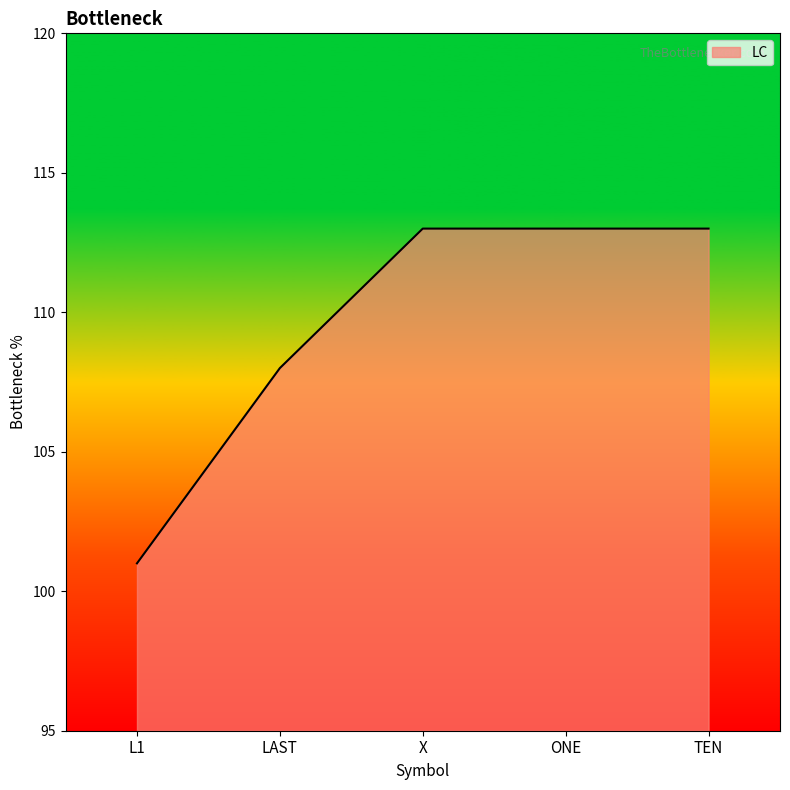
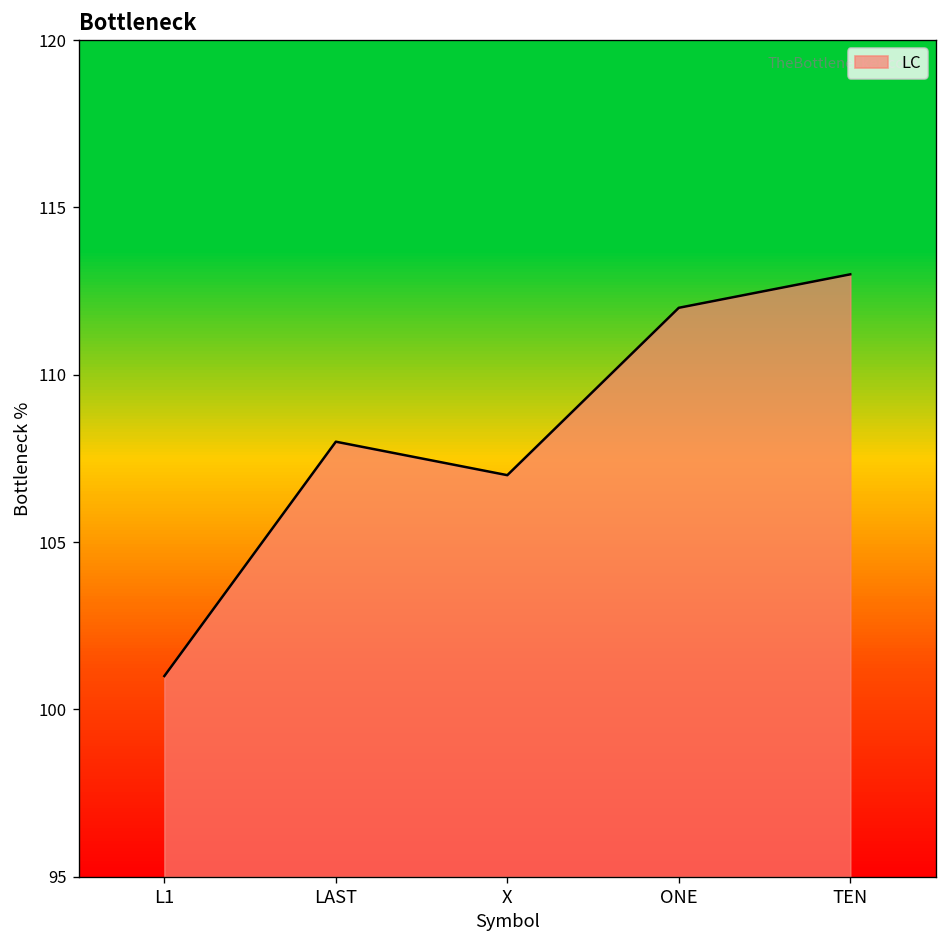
  {
    "L1": 101,
    "LAST": 108,
-   "X": 113,
-   "ONE": 113,
+   "X": 107,
+   "ONE": 112,
    "TEN": 113
  }
